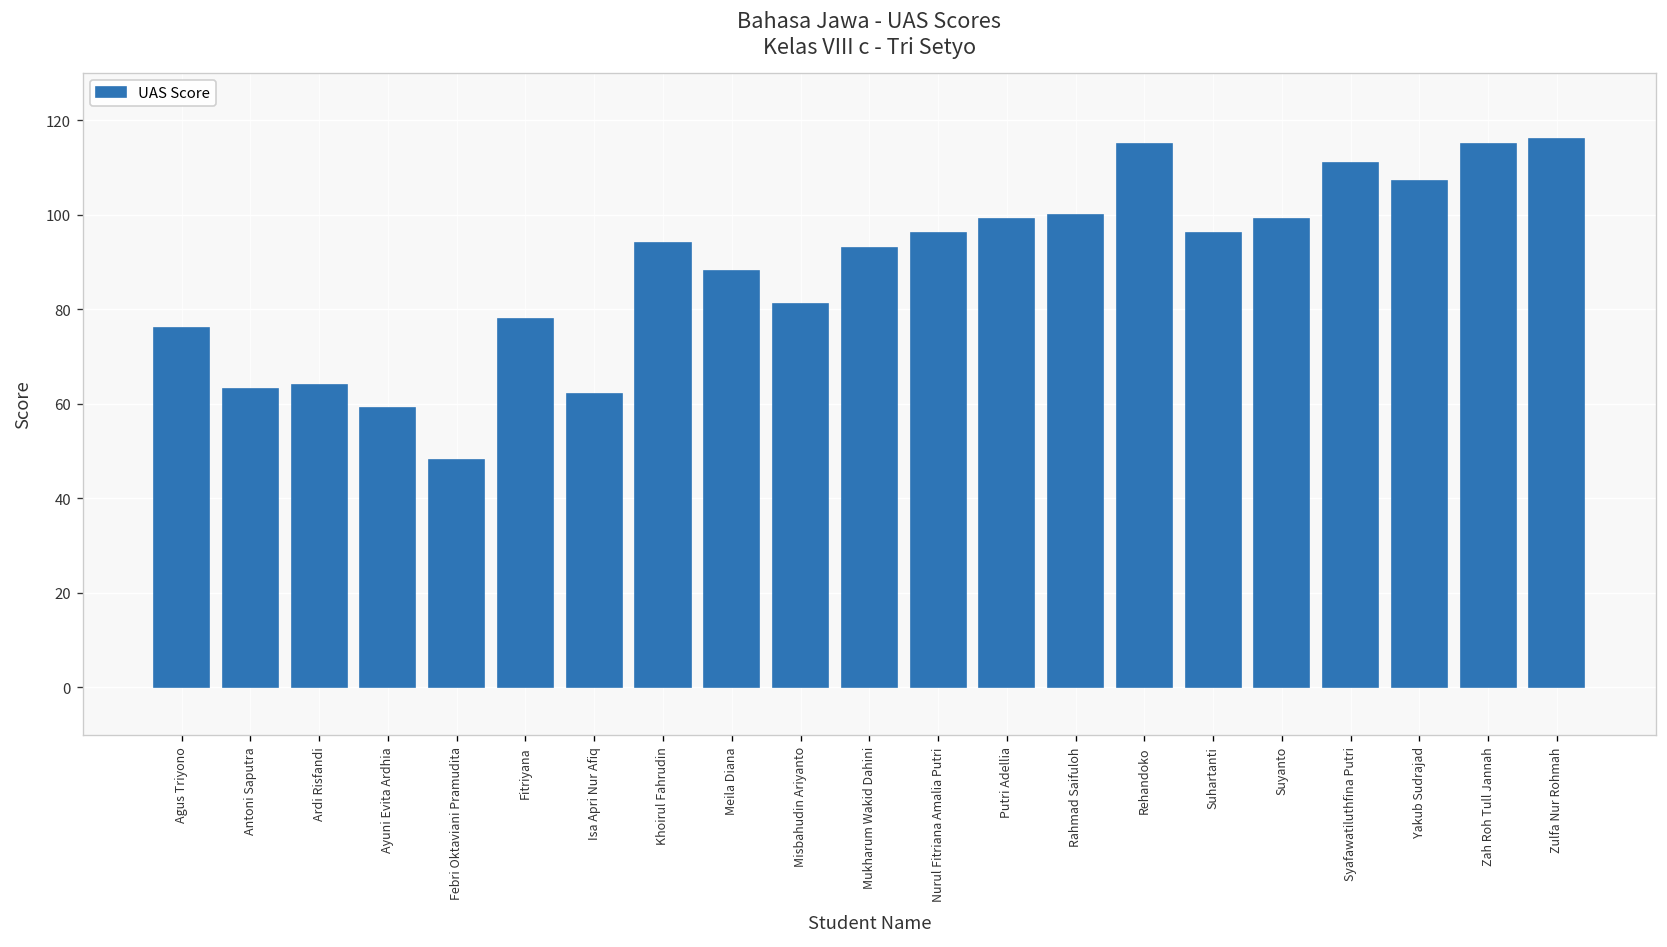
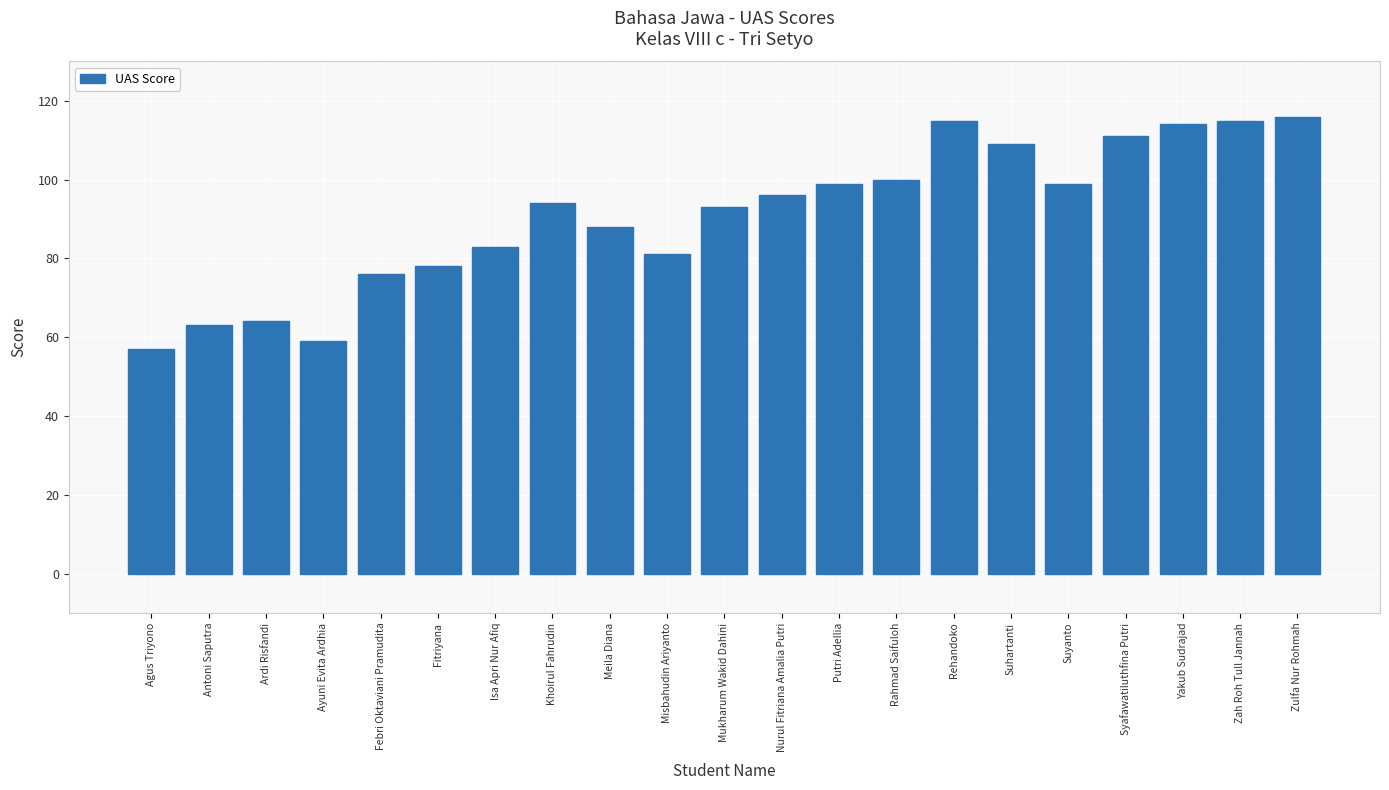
  {
-   "Agus Triyono": 76,
+   "Agus Triyono": 57,
    "Antoni Saputra": 63,
    "Ardi Risfandi": 64,
    "Ayuni Evita Ardhia": 59,
-   "Febri Oktaviani Pramudita": 48,
+   "Febri Oktaviani Pramudita": 76,
    "Fitriyana": 78,
-   "Isa Apri Nur Afiq": 62,
+   "Isa Apri Nur Afiq": 83,
    "Khoirul Fahrudin": 94,
    "Meila Diana": 88,
    "Misbahudin Ariyanto": 81,
    "Mukharum Wakid Dahini": 93,
    "Nurul Fitriana Amalia Putri": 96,
    "Putri Adellia": 99,
    "Rahmad Saifuloh": 100,
    "Rehandoko": 115,
-   "Suhartanti": 96,
+   "Suhartanti": 109,
    "Suyanto": 99,
    "Syafawatiluthfina Putri": 111,
-   "Yakub Sudrajad": 107,
+   "Yakub Sudrajad": 114,
    "Zah Roh Tull Jannah": 115,
    "Zulfa Nur Rohmah": 116
  }
